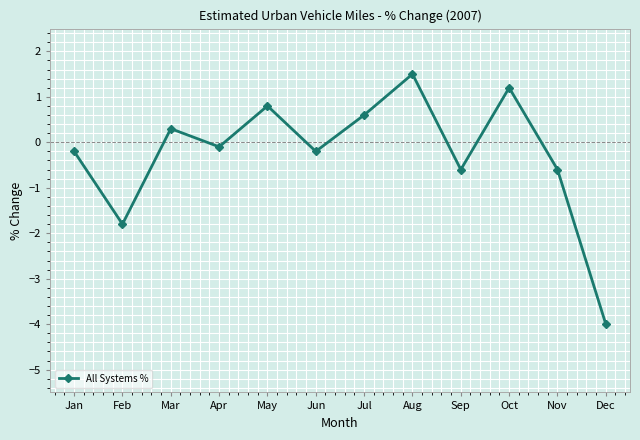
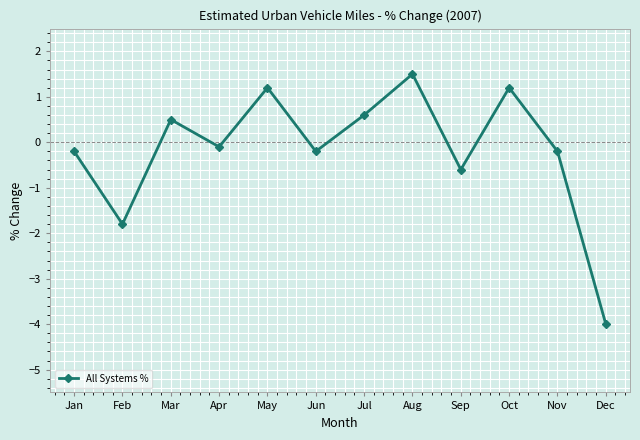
  {
    "Jan": -0.2,
    "Feb": -1.8,
-   "Mar": 0.3,
+   "Mar": 0.5,
    "Apr": -0.1,
-   "May": 0.8,
+   "May": 1.2,
    "Jun": -0.2,
    "Jul": 0.6,
    "Aug": 1.5,
    "Sep": -0.6,
    "Oct": 1.2,
-   "Nov": -0.6,
+   "Nov": -0.2,
    "Dec": -4.0
  }
